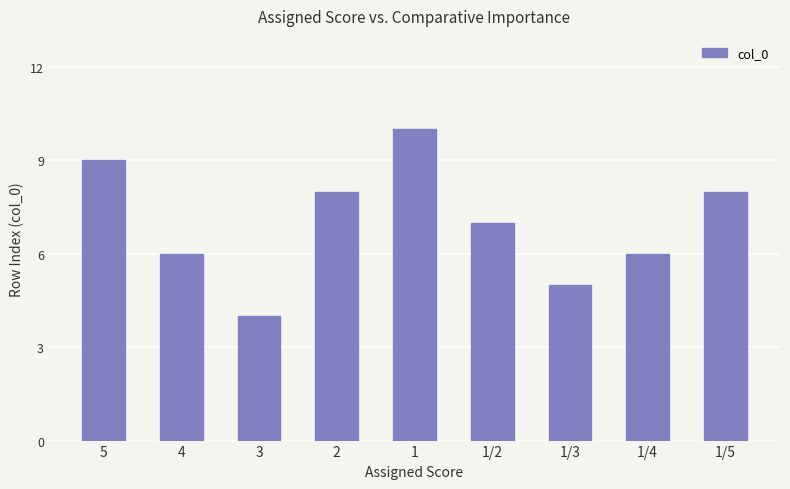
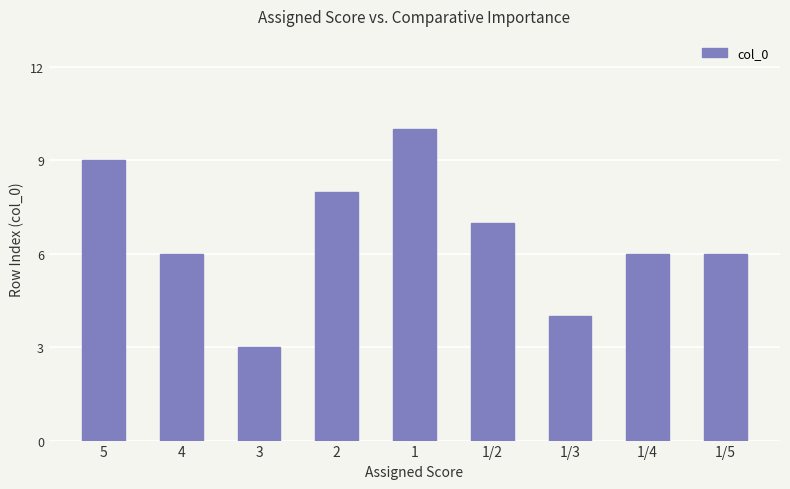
  {
    "5": 9,
    "4": 6,
-   "3": 4,
+   "3": 3,
    "2": 8,
    "1": 10,
    "1/2": 7,
-   "1/3": 5,
+   "1/3": 4,
    "1/4": 6,
-   "1/5": 8
+   "1/5": 6
  }
